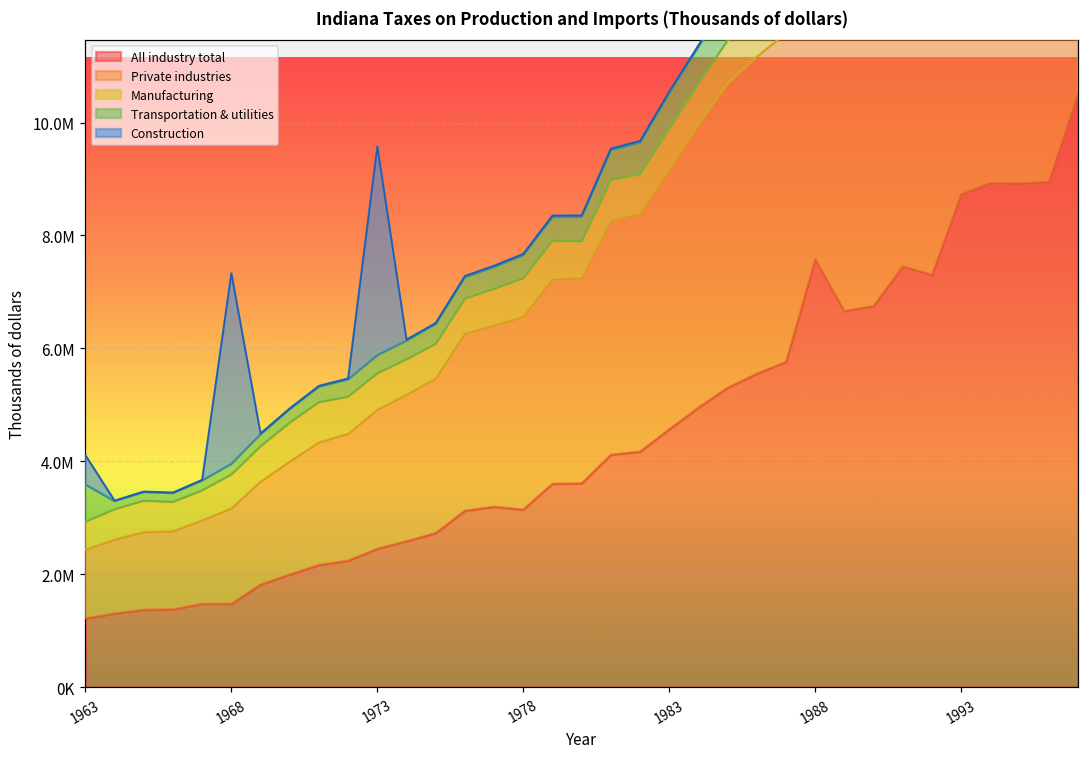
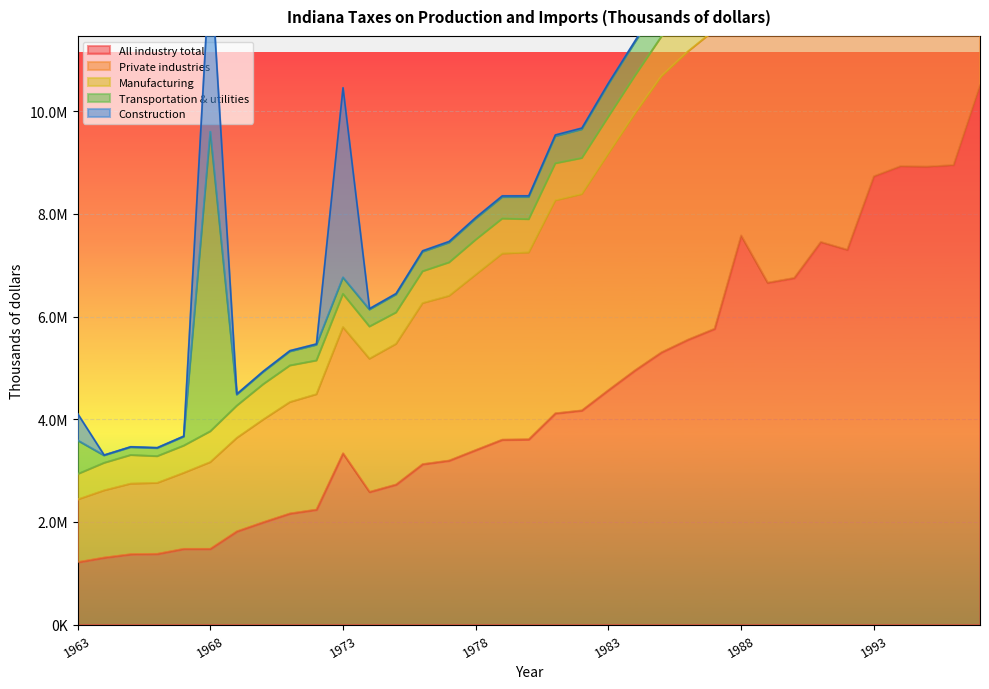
  {
    "All industry total": {
      "1963": 1200000,
      "1968": 1500000,
-     "1973": 2500000,
-     "1978": 3100000,
+     "1973": 3300000,
+     "1978": 3400000,
      "1983": 4600000,
      "1988": 7600000,
      "1993": 8700000
    },
    "Transportation & utilities": {
      "1963": 700000,
-     "1968": 200000,
+     "1968": 5800000,
      "1973": 300000
    },
    "Construction": {
      "1963": 500000,
      "1973": 3700000
    }
  }
